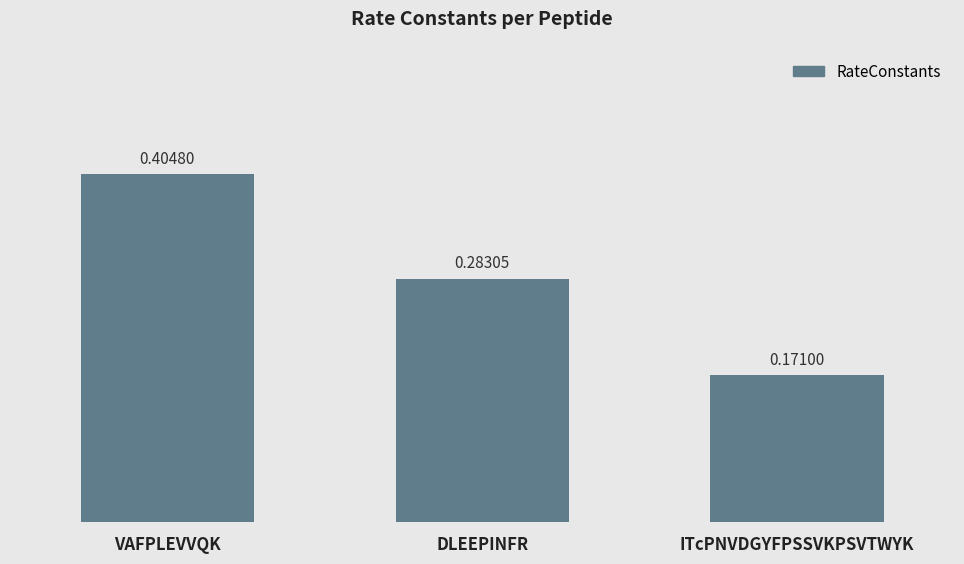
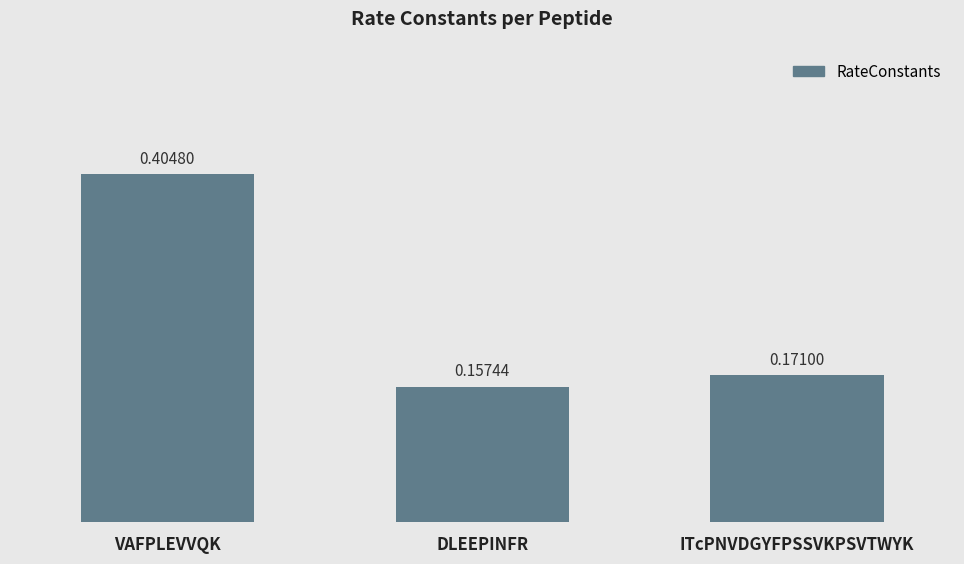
  {
    "VAFPLEVVQK": 0.40480,
-   "DLEEPINFR": 0.28305,
+   "DLEEPINFR": 0.15744,
    "ITcPNVDGYFPSSVKPSVTWYK": 0.17100
  }
